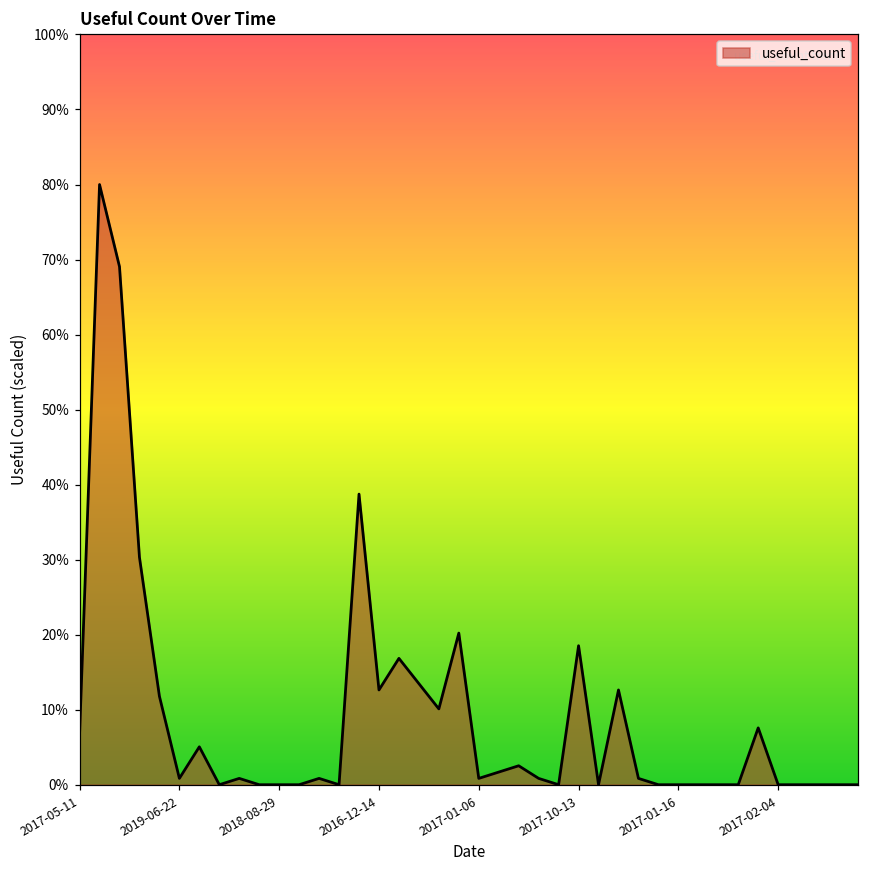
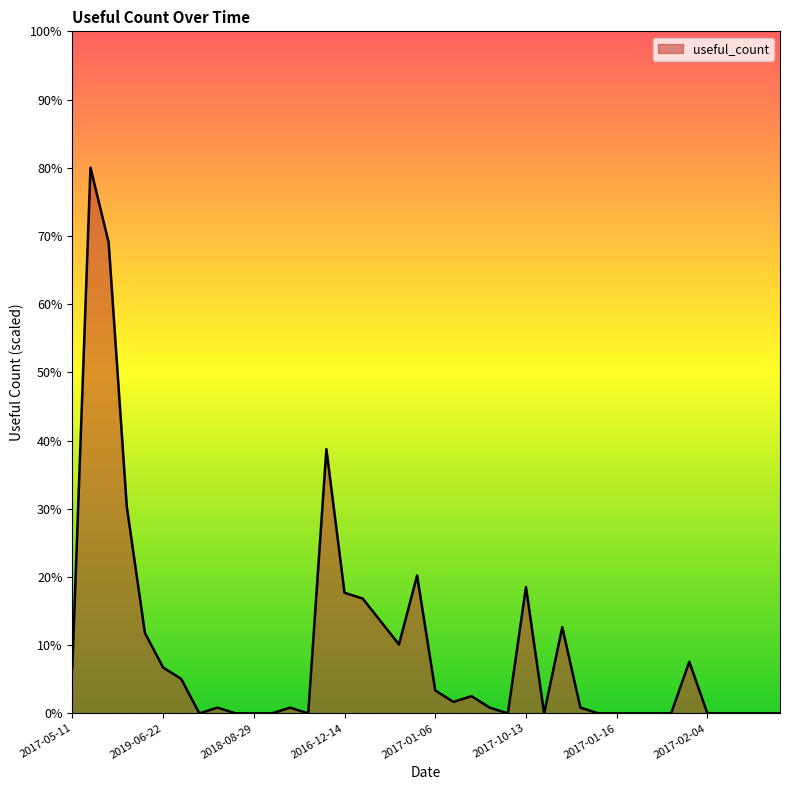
  {
    "2017-05-11": "7%",
-   "2019-06-22": "1%",
+   "2019-06-22": "7%",
    "2018-08-29": "0%",
-   "2016-12-14": "13%",
-   "2017-01-06": "1%",
+   "2016-12-14": "18%",
+   "2017-01-06": "3%",
    "2017-10-13": "19%",
    "2017-01-16": "0%",
    "2017-02-04": "0%"
  }
